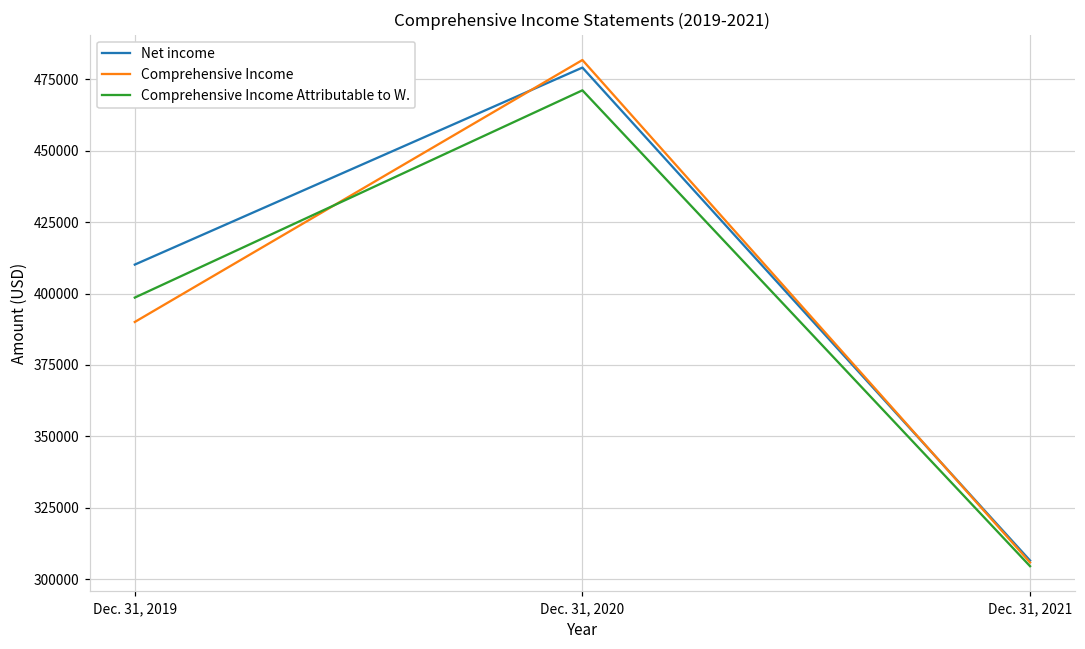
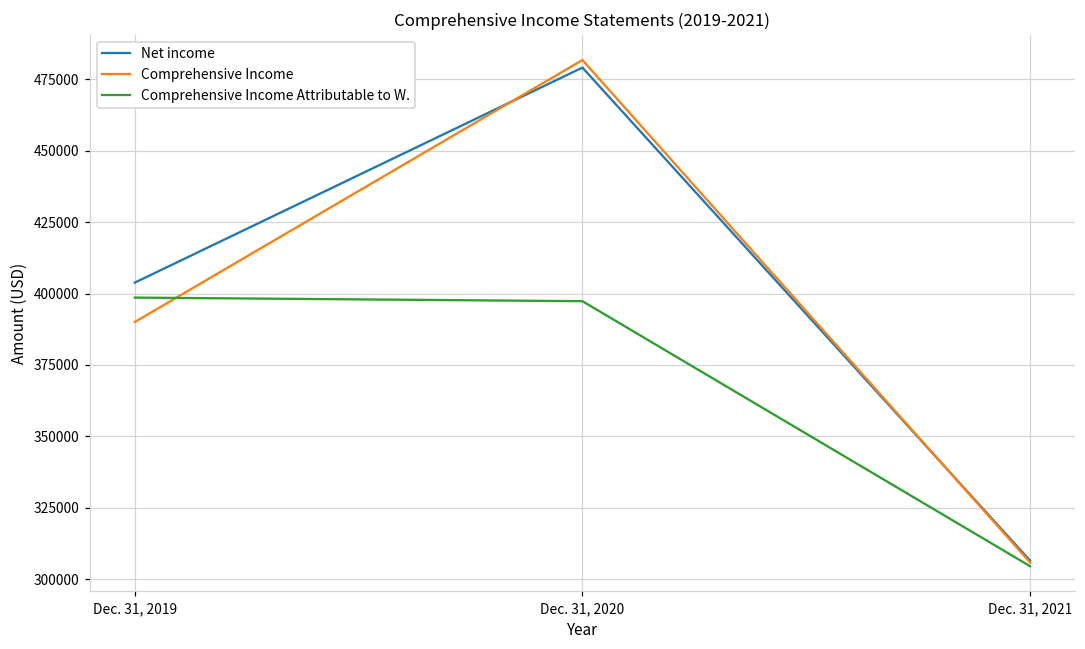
  {
    "Net income": {
-     "Dec. 31, 2019": 410000,
+     "Dec. 31, 2019": 404000,
      "Dec. 31, 2020": 479000
    },
    "Comprehensive Income": {
      "Dec. 31, 2019": 390000,
      "Dec. 31, 2020": 482000
    },
    "Comprehensive Income Attributable to W.": {
      "Dec. 31, 2019": 399000,
-     "Dec. 31, 2020": 471000,
+     "Dec. 31, 2020": 397000,
      "Dec. 31, 2021": 305000
    }
  }
